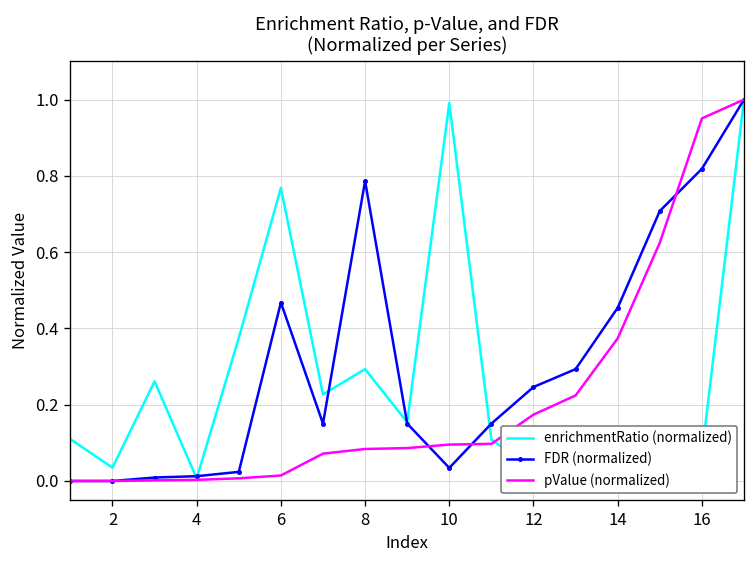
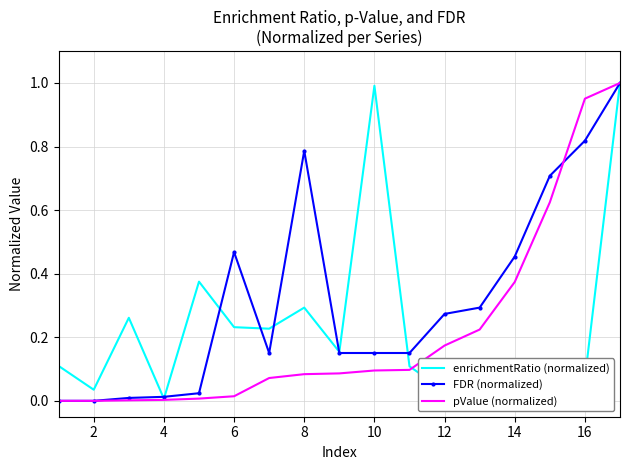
  {
    "enrichmentRatio (normalized)": {
      "2": 0.03,
-     "6": 0.77,
+     "6": 0.23,
      "8": 0.29,
      "10": 0.99
    },
    "FDR (normalized)": {
      "6": 0.47,
      "8": 0.79,
-     "10": 0.03,
-     "12": 0.25,
+     "10": 0.15,
+     "12": 0.27,
      "14": 0.45,
      "16": 0.82
    },
    "pValue (normalized)": {
      "6": 0.01,
      "8": 0.08,
      "10": 0.10,
      "12": 0.17,
      "14": 0.37,
      "16": 0.95
    }
  }
